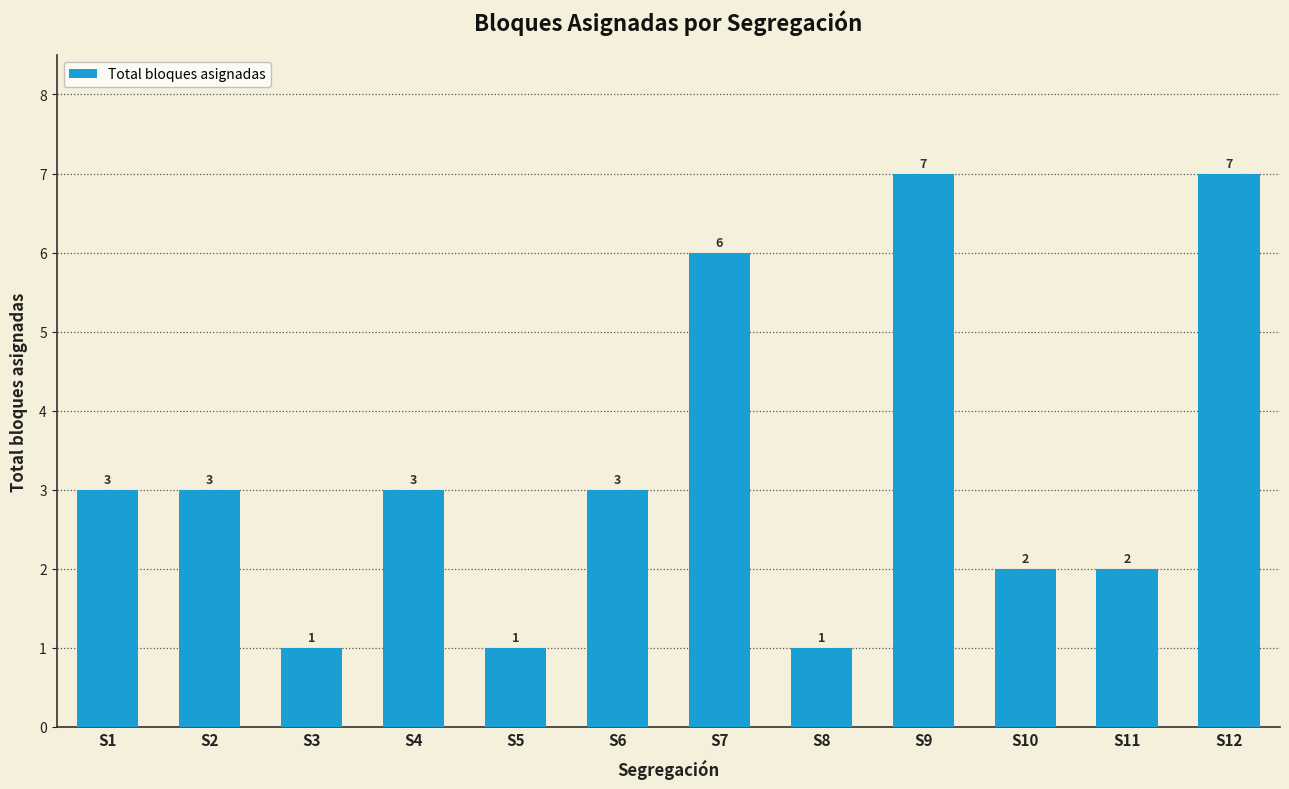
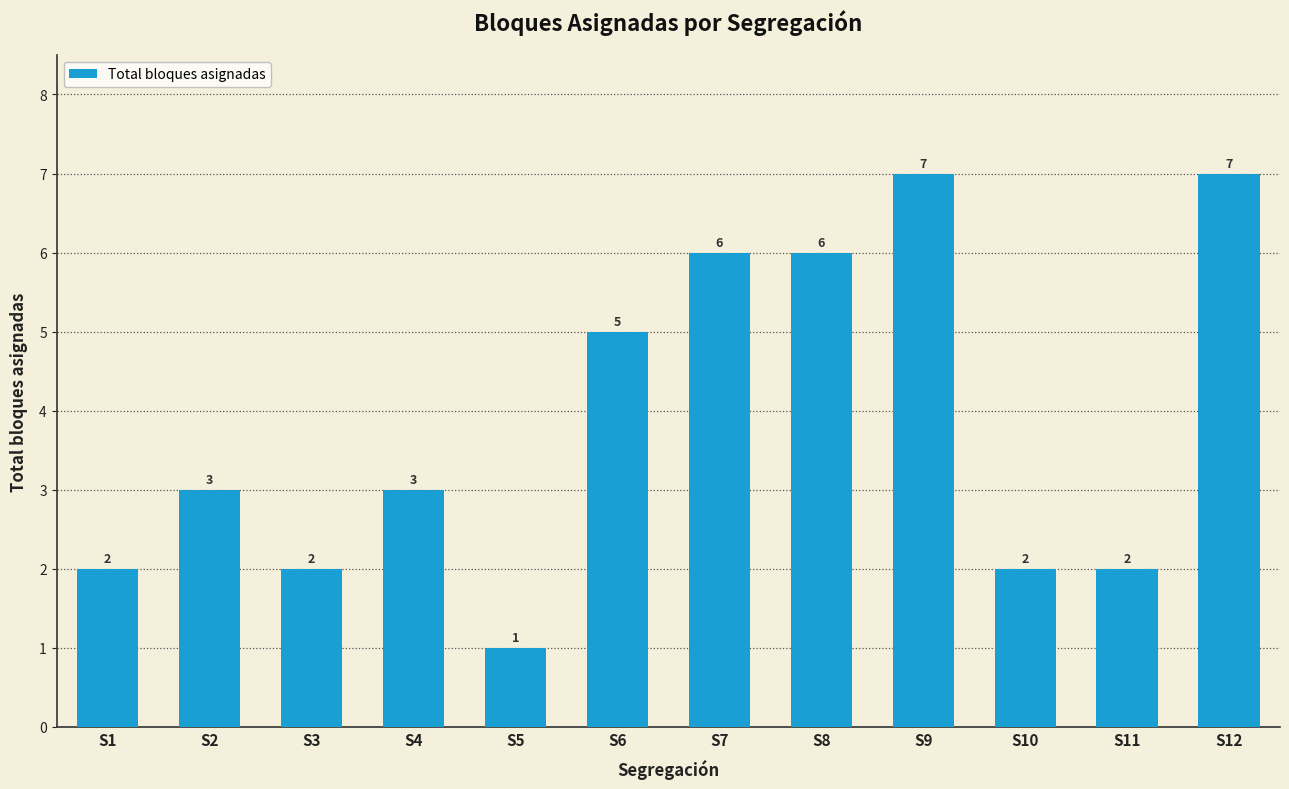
  {
-   "S1": 3,
+   "S1": 2,
    "S2": 3,
-   "S3": 1,
+   "S3": 2,
    "S4": 3,
    "S5": 1,
-   "S6": 3,
+   "S6": 5,
    "S7": 6,
-   "S8": 1,
+   "S8": 6,
    "S9": 7,
    "S10": 2,
    "S11": 2,
    "S12": 7
  }
